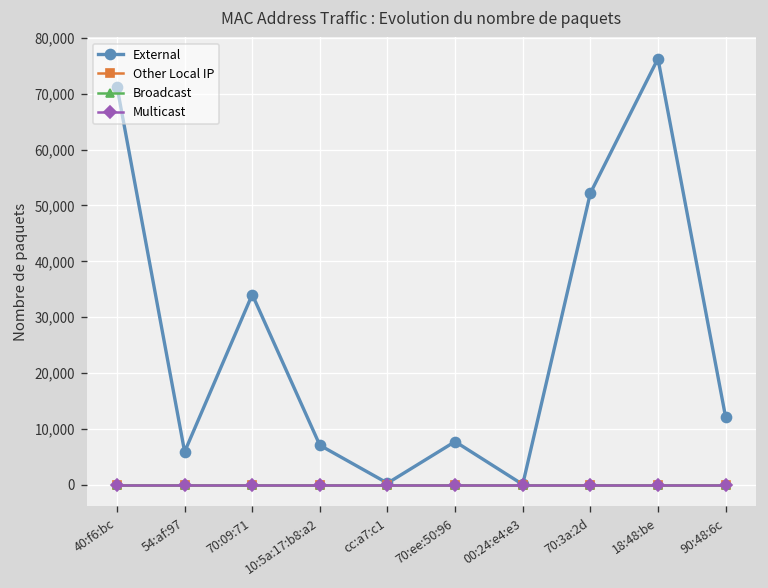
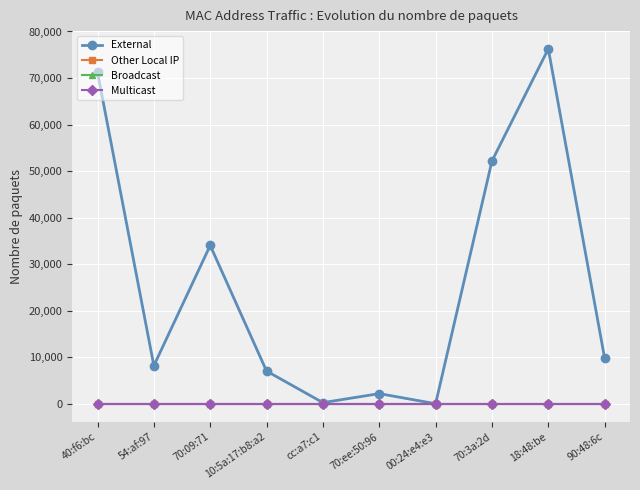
  {
    "External": {
-     "54:af:97": "6,000",
+     "54:af:97": "8,000",
      "70:09:71": "34,000",
      "10:5a:17:b8:a2": "7,000",
-     "70:ee:50:96": "8,000",
+     "70:ee:50:96": "2,000",
      "70:3a:2d": "52,000",
      "18:48:be": "76,000",
-     "90:48:6c": "12,000"
+     "90:48:6c": "10,000"
    },
    "Multicast": {
      "40:f6:bc": "0",
      "54:af:97": "0",
      "70:09:71": "0",
      "10:5a:17:b8:a2": "0",
      "70:ee:50:96": "0",
      "70:3a:2d": "0",
      "18:48:be": "0",
      "90:48:6c": "0"
    }
  }
